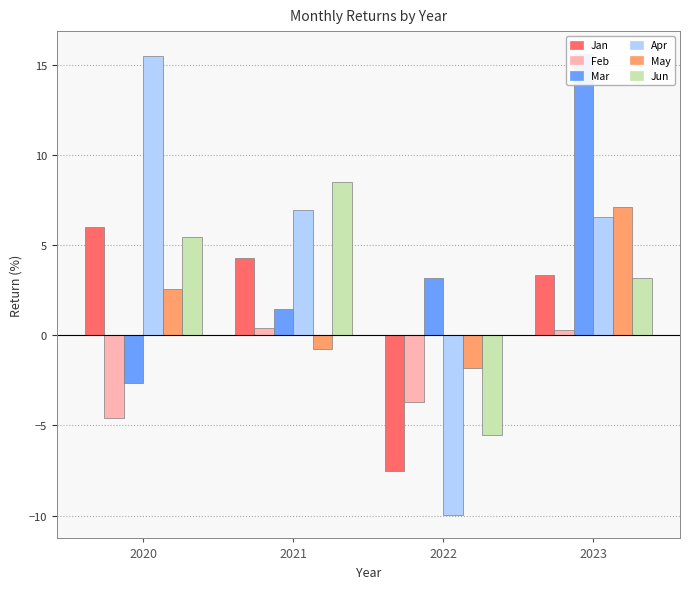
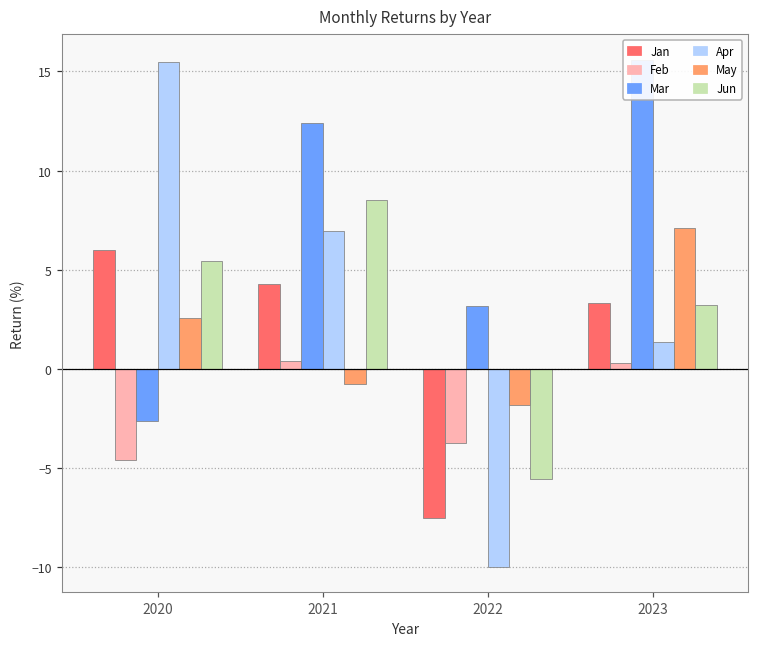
  {
    "Feb": {
      "2020": -4.6,
      "2021": 0.4,
      "2022": -3.7,
      "2023": 0.3
    },
    "Mar": {
      "2020": -2.7,
-     "2021": 1.5,
+     "2021": 12.4,
      "2022": 3.2
    },
    "Apr": {
      "2020": 15.5,
      "2021": 7.0,
      "2022": -10.0,
-     "2023": 6.6
+     "2023": 1.4
    },
    "Jun": {
      "2020": 5.4,
      "2021": 8.5,
      "2022": -5.5,
      "2023": 3.2
    }
  }
